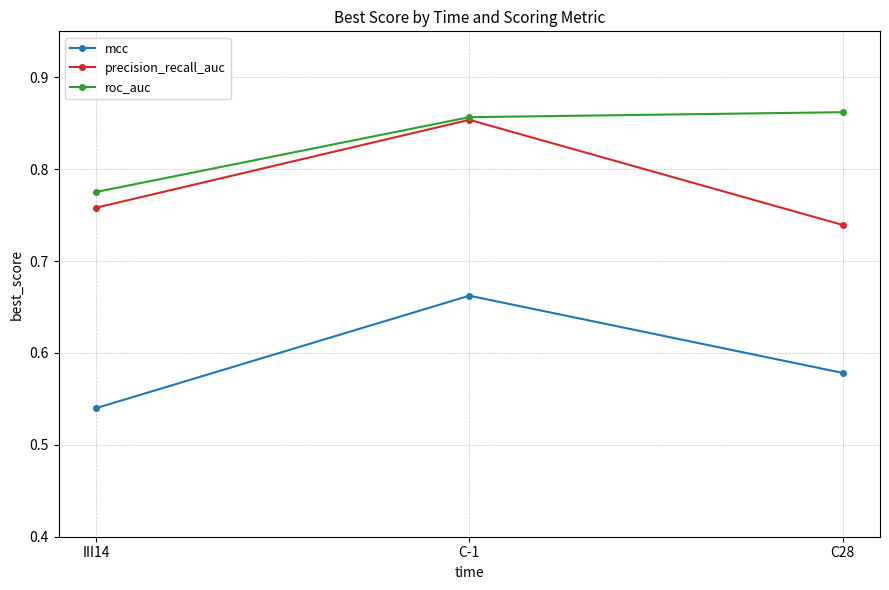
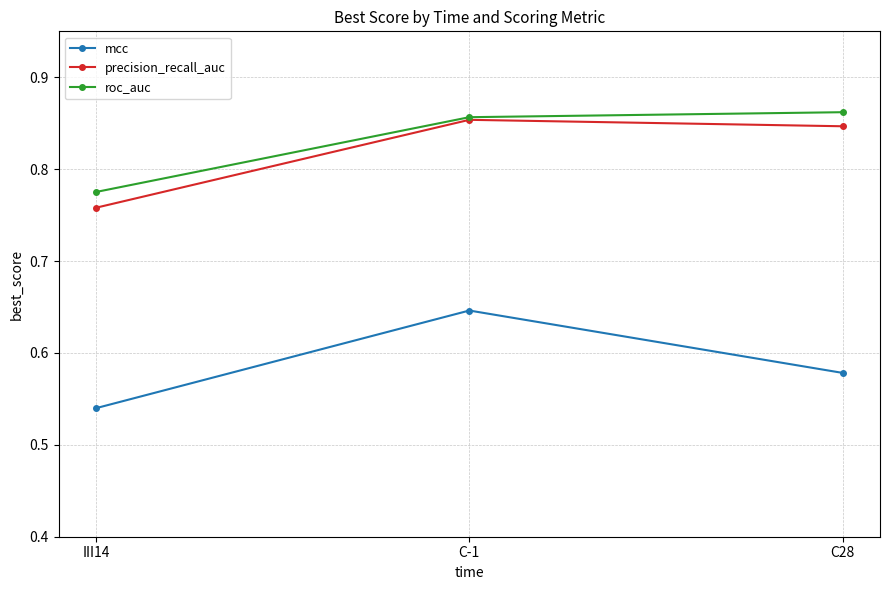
  {
    "mcc": {
      "III14": 0.54,
-     "C-1": 0.66,
+     "C-1": 0.65,
      "C28": 0.58
    },
    "precision_recall_auc": {
      "III14": 0.76,
      "C-1": 0.85,
-     "C28": 0.74
+     "C28": 0.85
    },
    "roc_auc": {
      "III14": 0.78,
      "C-1": 0.86,
      "C28": 0.86
    }
  }
